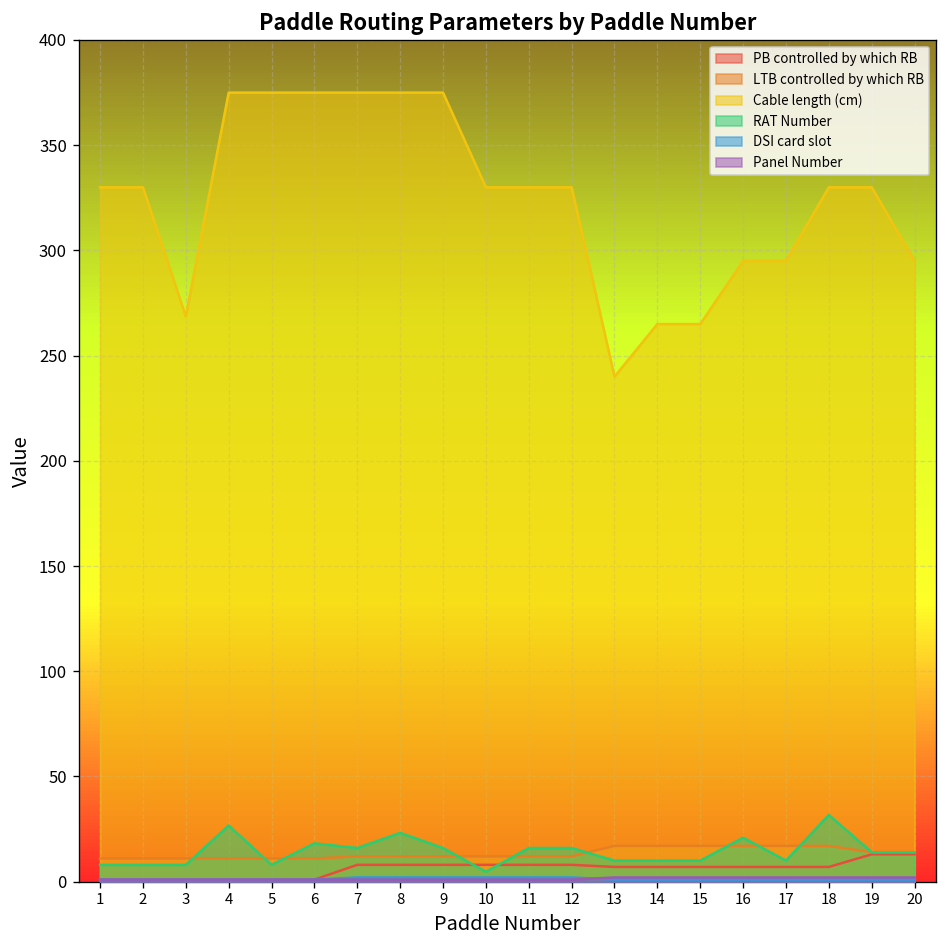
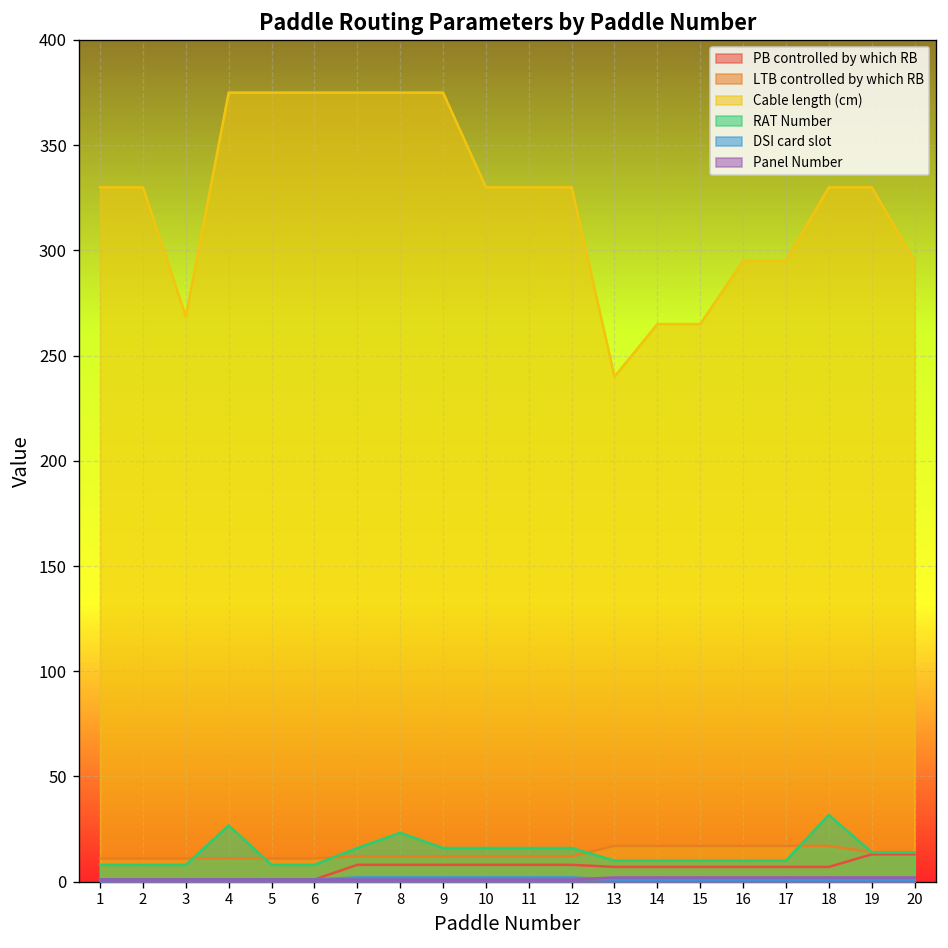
  {
    "Cable length (cm)": {
      "1": 330,
      "2": 330,
      "3": 269,
      "4": 375,
      "5": 375,
      "6": 375,
      "7": 375,
      "8": 375,
      "9": 375,
      "10": 330,
      "11": 330,
      "12": 330,
      "13": 240,
      "14": 265,
      "15": 265,
      "16": 295,
      "17": 295,
      "18": 330,
      "19": 330,
      "20": 295
    },
    "RAT Number": {
      "1": 8,
      "2": 8,
      "3": 8,
      "4": 27,
      "5": 8,
-     "6": 18,
+     "6": 8,
      "7": 16,
      "8": 23,
      "9": 16,
-     "10": 5,
+     "10": 16,
      "11": 16,
      "12": 16,
      "13": 10,
      "14": 10,
      "15": 10,
-     "16": 21,
+     "16": 10,
      "17": 10,
      "18": 32
    }
  }
